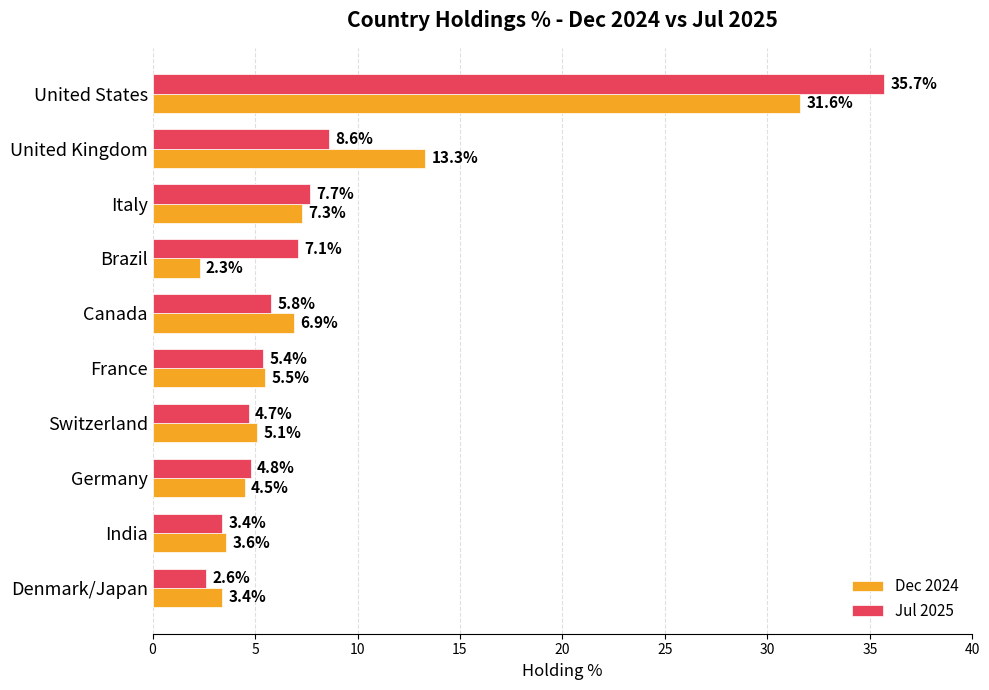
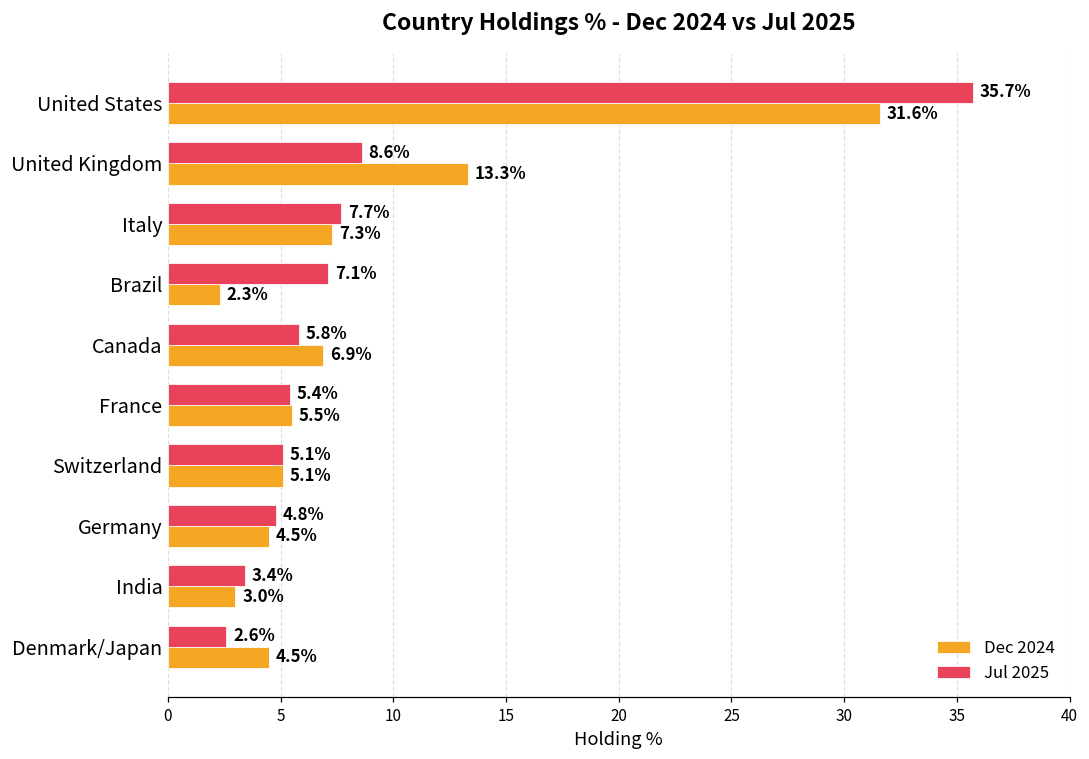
  {
    "Dec 2024": {
      "United States": "31.6%",
      "United Kingdom": "13.3%",
      "Italy": "7.3%",
      "Brazil": "2.3%",
      "Canada": "6.9%",
      "France": "5.5%",
      "Switzerland": "5.1%",
      "Germany": "4.5%",
-     "India": "3.6%",
-     "Denmark/Japan": "3.4%"
+     "India": "3.0%",
+     "Denmark/Japan": "4.5%"
    },
    "Jul 2025": {
      "United States": "35.7%",
      "United Kingdom": "8.6%",
      "Italy": "7.7%",
      "Brazil": "7.1%",
      "Canada": "5.8%",
      "France": "5.4%",
-     "Switzerland": "4.7%",
+     "Switzerland": "5.1%",
      "Germany": "4.8%",
      "India": "3.4%",
      "Denmark/Japan": "2.6%"
    }
  }
